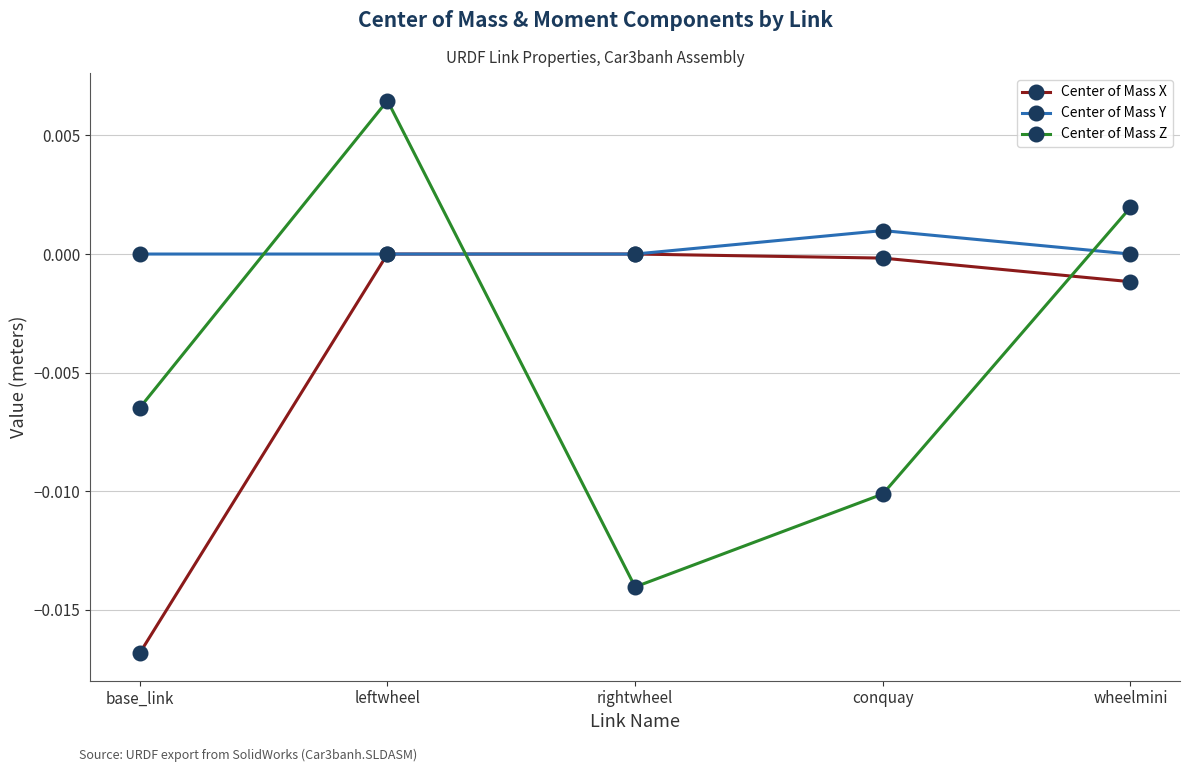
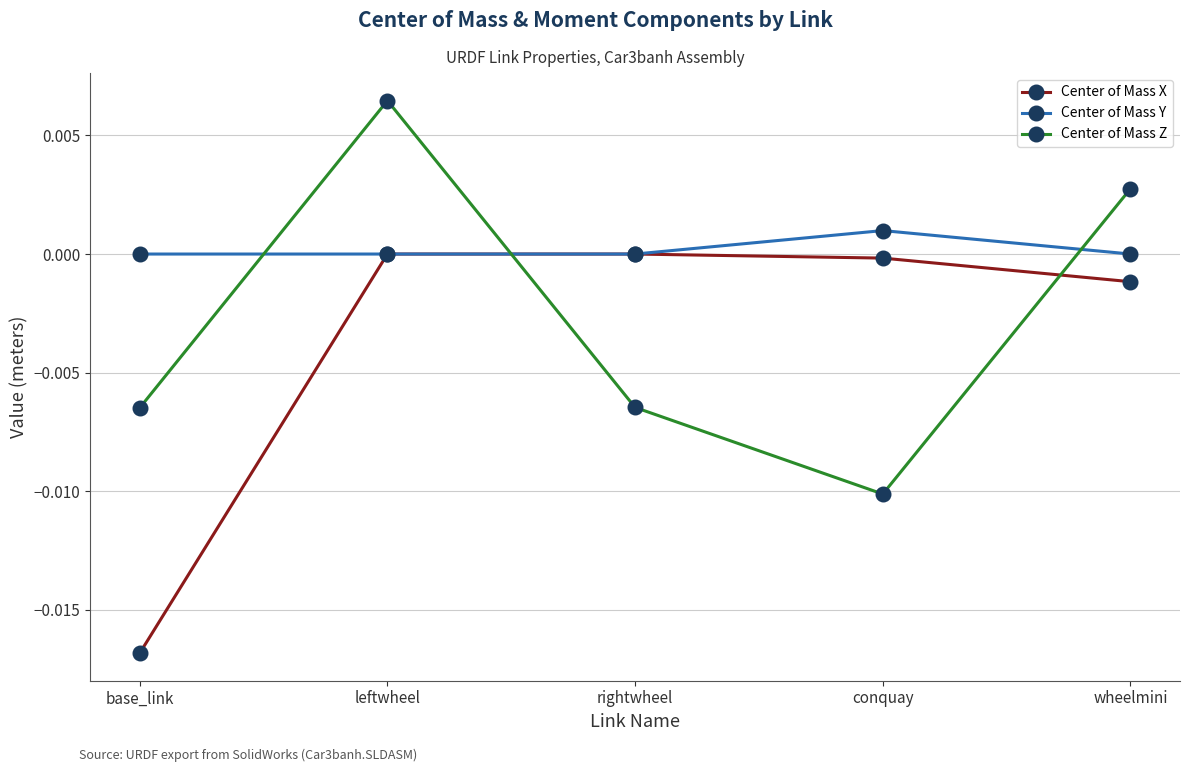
  {
    "Center of Mass X": {
      "base_link": -0.0168,
      "conquay": -0.0002,
      "wheelmini": -0.0012
    },
    "Center of Mass Y": {
      "base_link": 0.0000,
      "conquay": 0.0010,
      "wheelmini": 0.0000
    },
    "Center of Mass Z": {
      "base_link": -0.0065,
      "leftwheel": 0.0065,
-     "rightwheel": -0.0140,
+     "rightwheel": -0.0065,
      "conquay": -0.0101,
-     "wheelmini": 0.0020
+     "wheelmini": 0.0028
    }
  }
